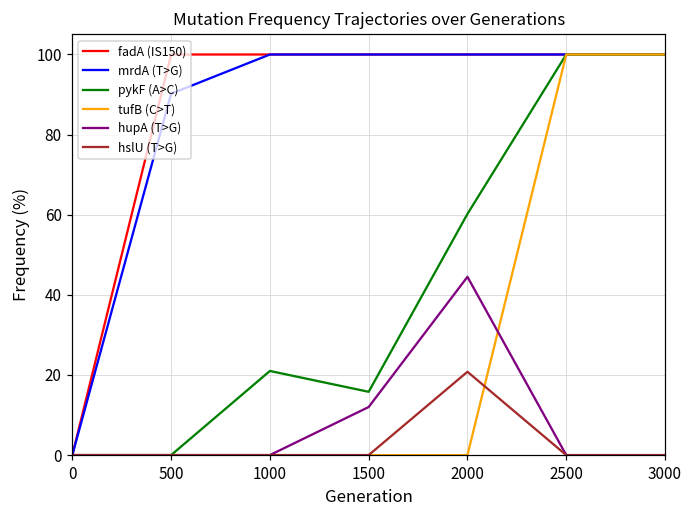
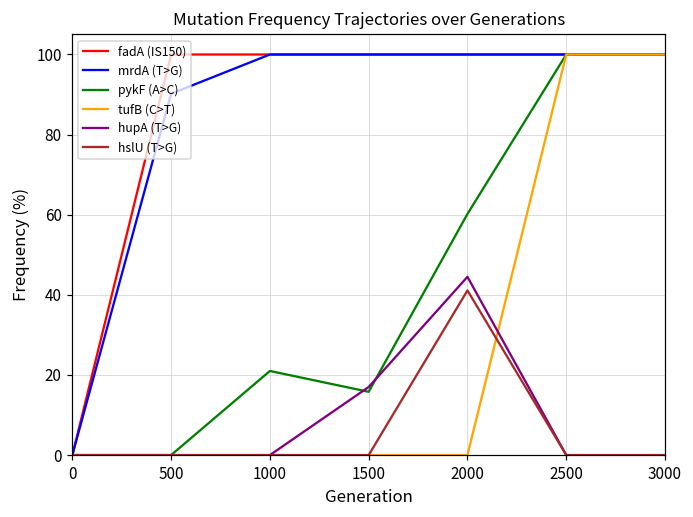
  {
    "pykF (A>C)": {
      "1000": 21,
      "1500": 16,
      "2000": 60
    },
    "tufB (C>T)": {
      "2000": 0
    },
    "hupA (T>G)": {
-     "1500": 12,
+     "1500": 17,
      "2000": 45
    },
    "hslU (T>G)": {
-     "2000": 21
+     "2000": 41
    }
  }
